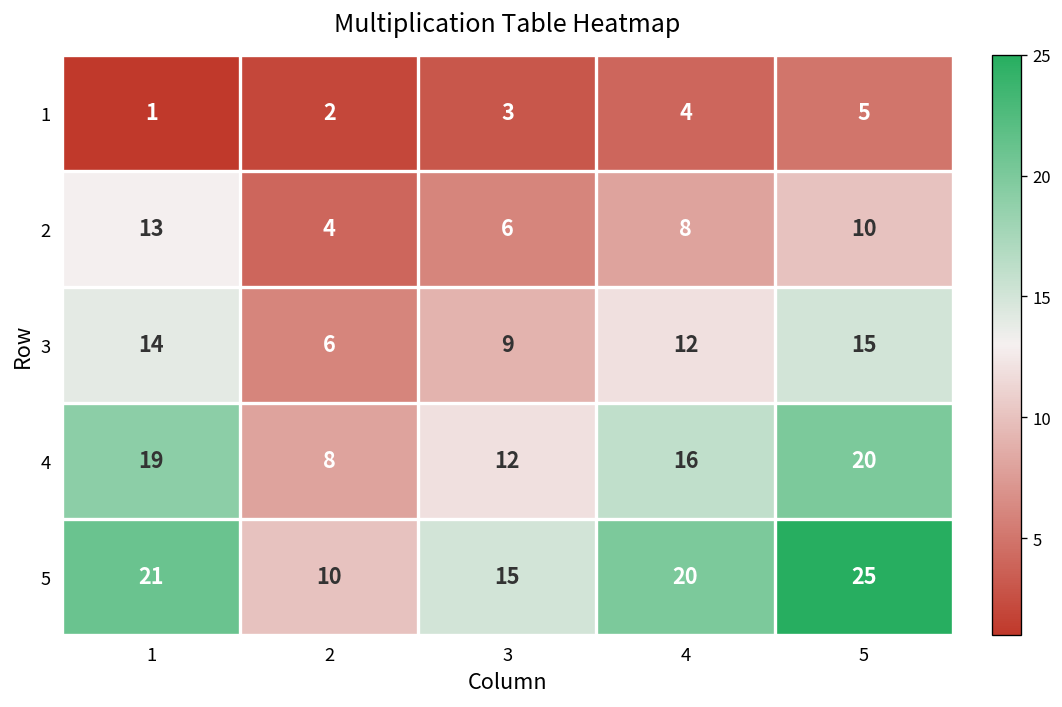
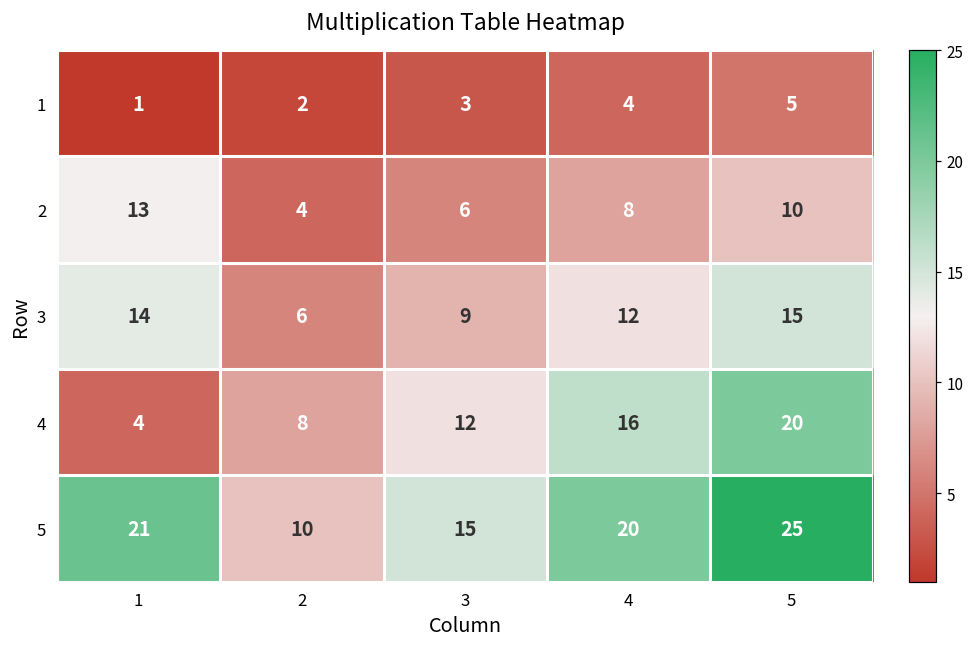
  {
    "1": {
      "1": 1,
      "2": 2,
      "3": 3,
      "4": 4,
      "5": 5
    },
    "2": {
      "1": 13,
      "2": 4,
      "3": 6,
      "4": 8,
      "5": 10
    },
    "3": {
      "1": 14,
      "2": 6,
      "3": 9,
      "4": 12,
      "5": 15
    },
    "4": {
-     "1": 19,
+     "1": 4,
      "2": 8,
      "3": 12,
      "4": 16,
      "5": 20
    },
    "5": {
      "1": 21,
      "2": 10,
      "3": 15,
      "4": 20,
      "5": 25
    }
  }
